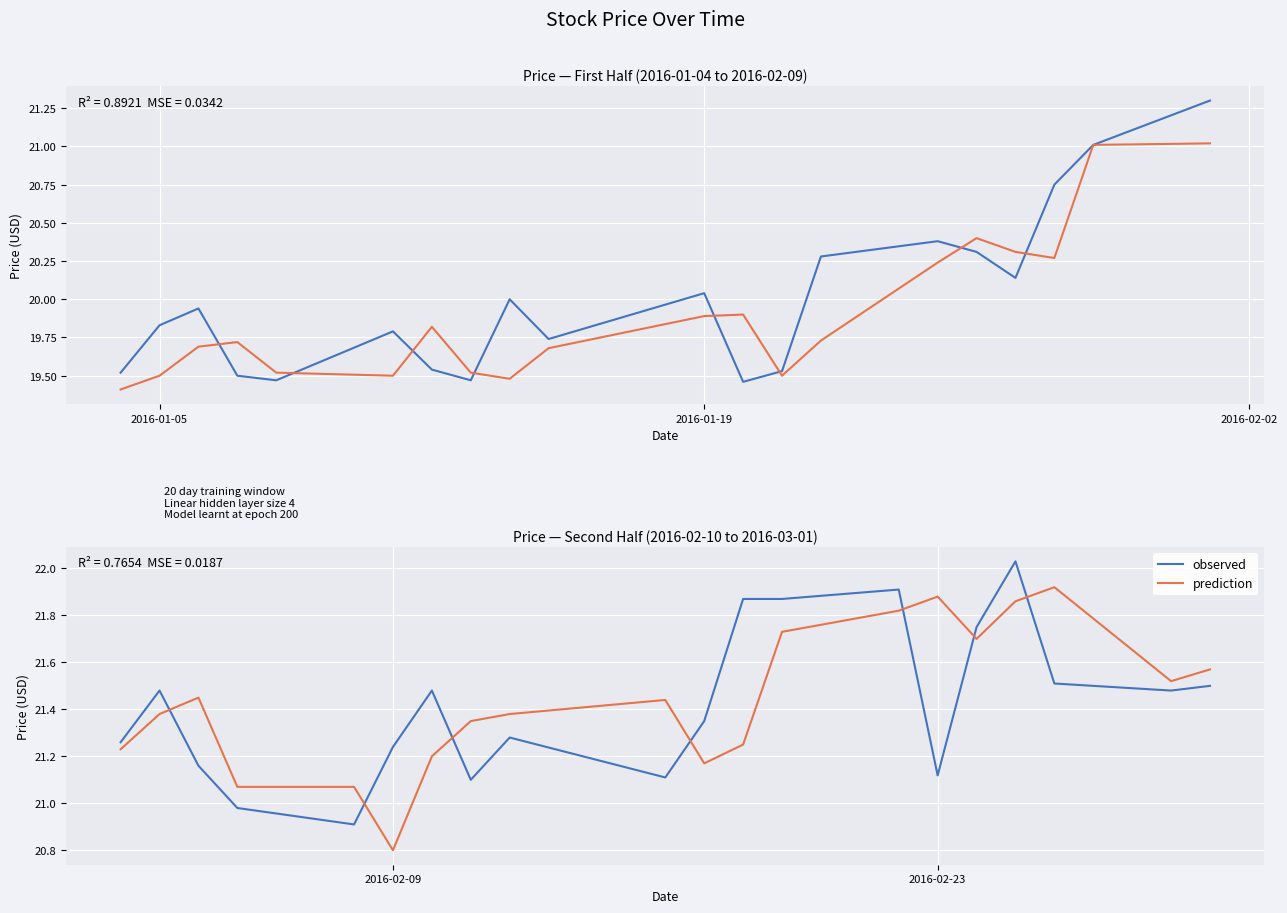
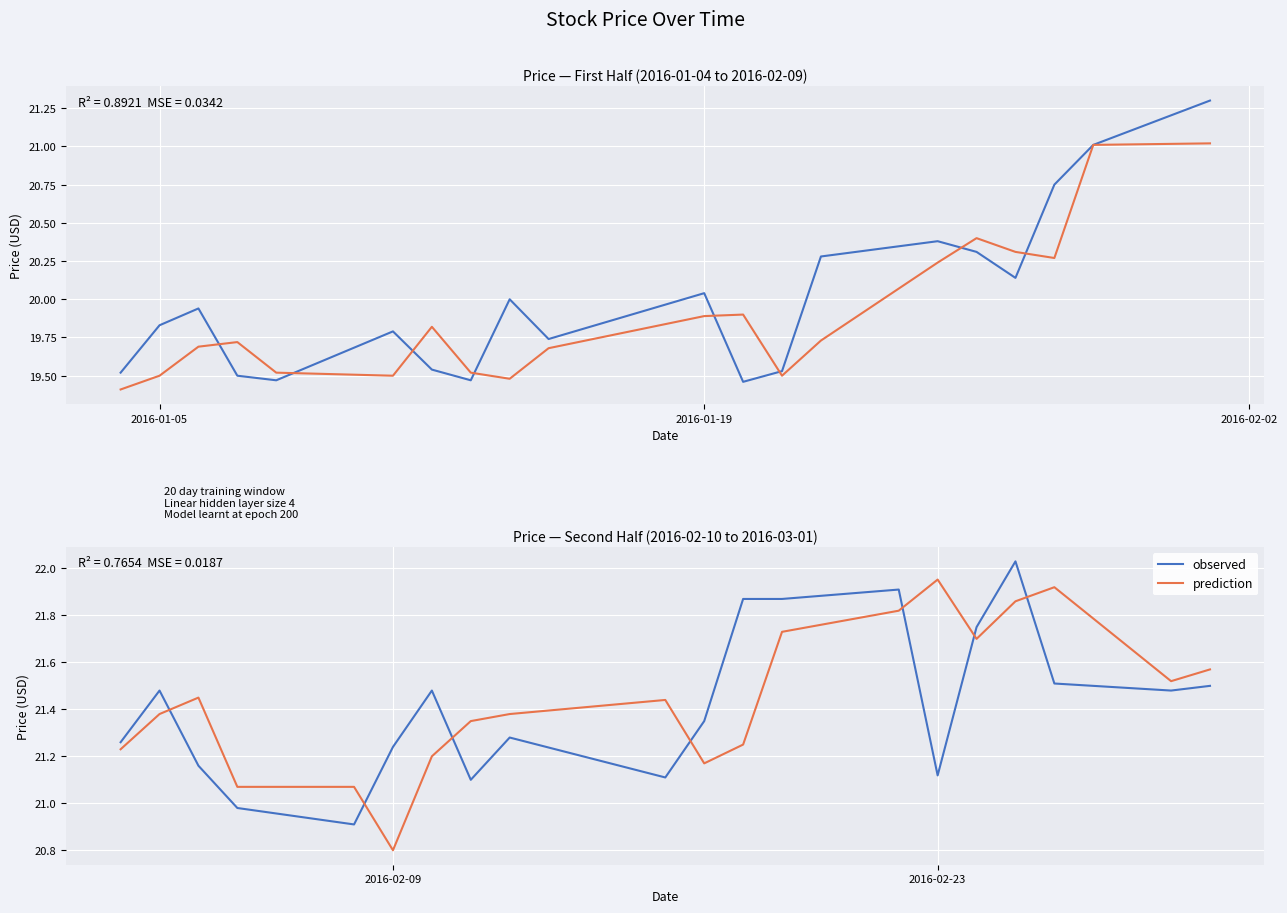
  {
    "Price — Second Half (2016-02-10 to 2016-03-01)": {
      "observed": {
        "2016-02-09": 21.24,
        "2016-02-23": 21.12
      },
      "prediction": {
        "2016-02-09": 20.80,
-       "2016-02-23": 21.88
+       "2016-02-23": 21.95
      }
    }
  }
